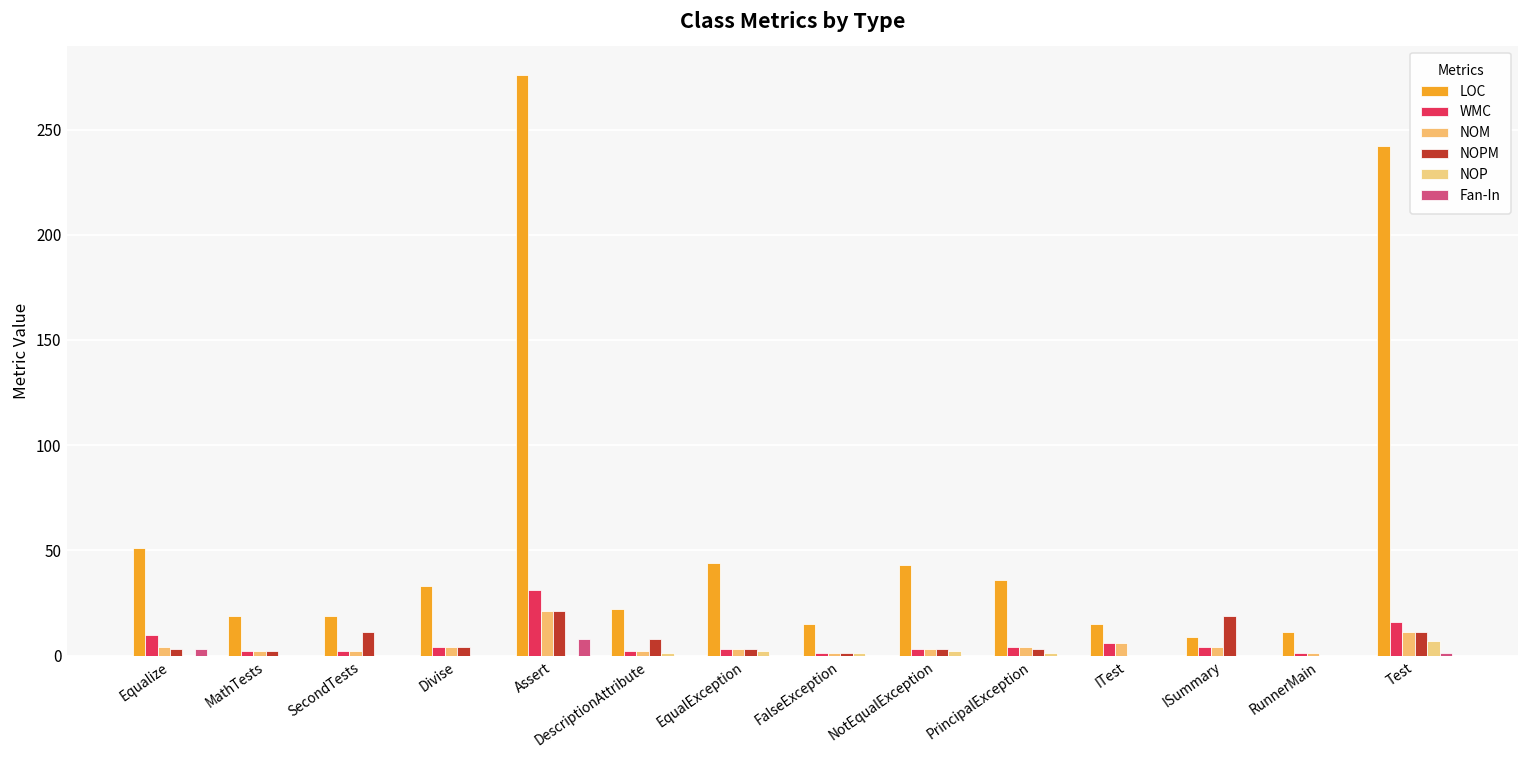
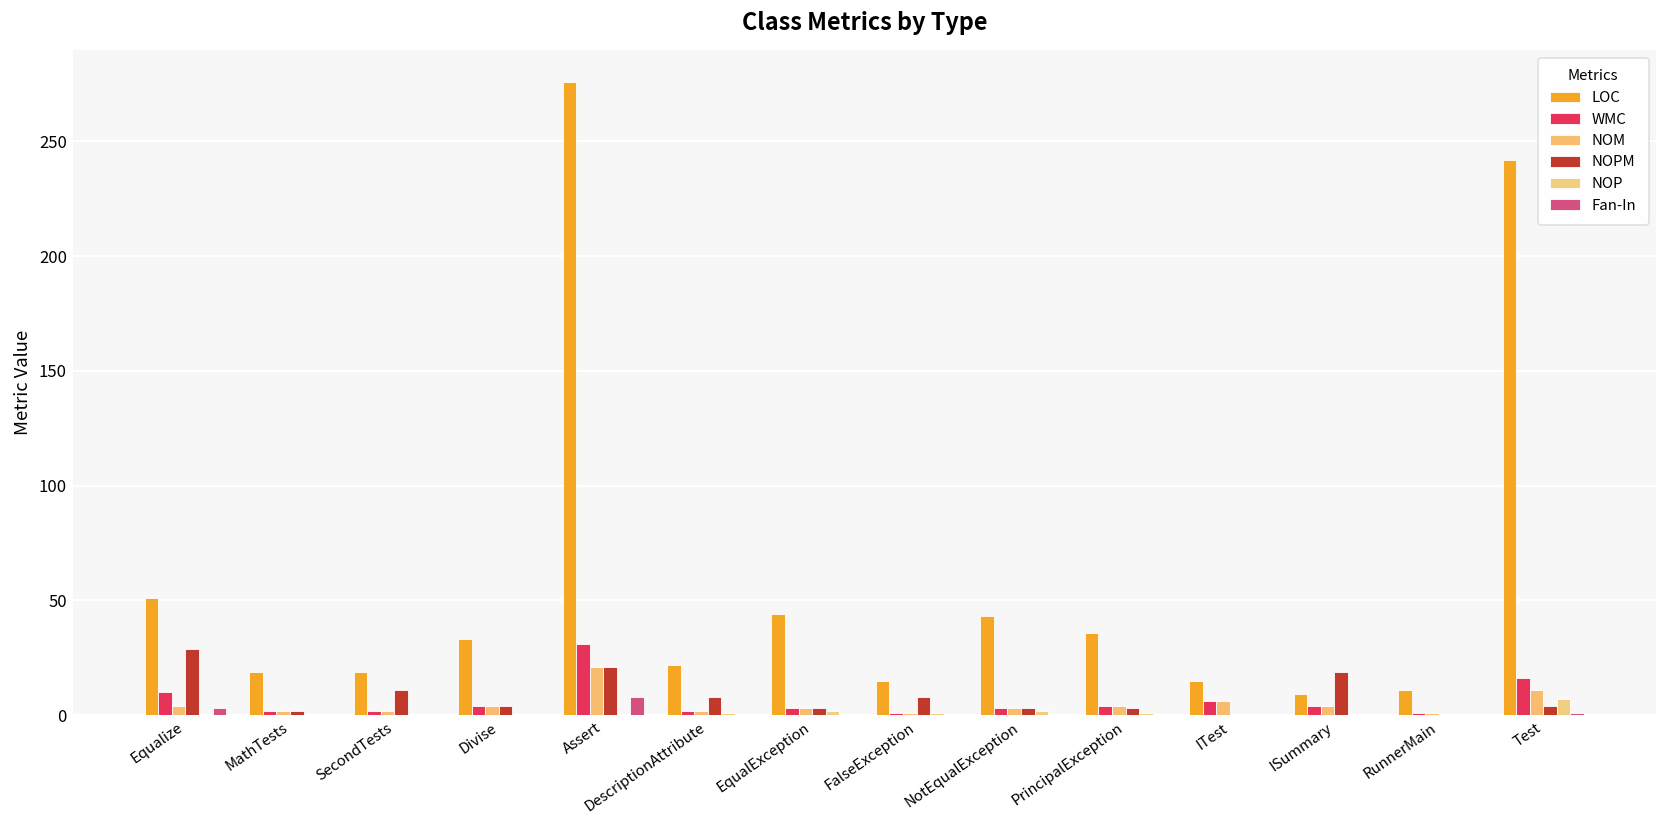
  {
    "LOC": {
      "Equalize": 51,
      "MathTests": 19,
      "SecondTests": 19,
      "Divise": 33,
      "Assert": 276,
      "DescriptionAttribute": 22,
      "EqualException": 44,
      "FalseException": 15,
      "NotEqualException": 43,
      "PrincipalException": 36,
      "ITest": 15,
      "ISummary": 9,
      "RunnerMain": 11,
      "Test": 242
    },
    "NOPM": {
-     "Equalize": 3,
+     "Equalize": 29,
      "MathTests": 2,
      "SecondTests": 11,
      "Divise": 4,
      "Assert": 21,
      "DescriptionAttribute": 8,
      "EqualException": 3,
-     "FalseException": 1,
+     "FalseException": 8,
      "NotEqualException": 3,
      "PrincipalException": 3,
      "ITest": 0,
      "ISummary": 19,
      "RunnerMain": 0,
-     "Test": 11
+     "Test": 4
    }
  }
